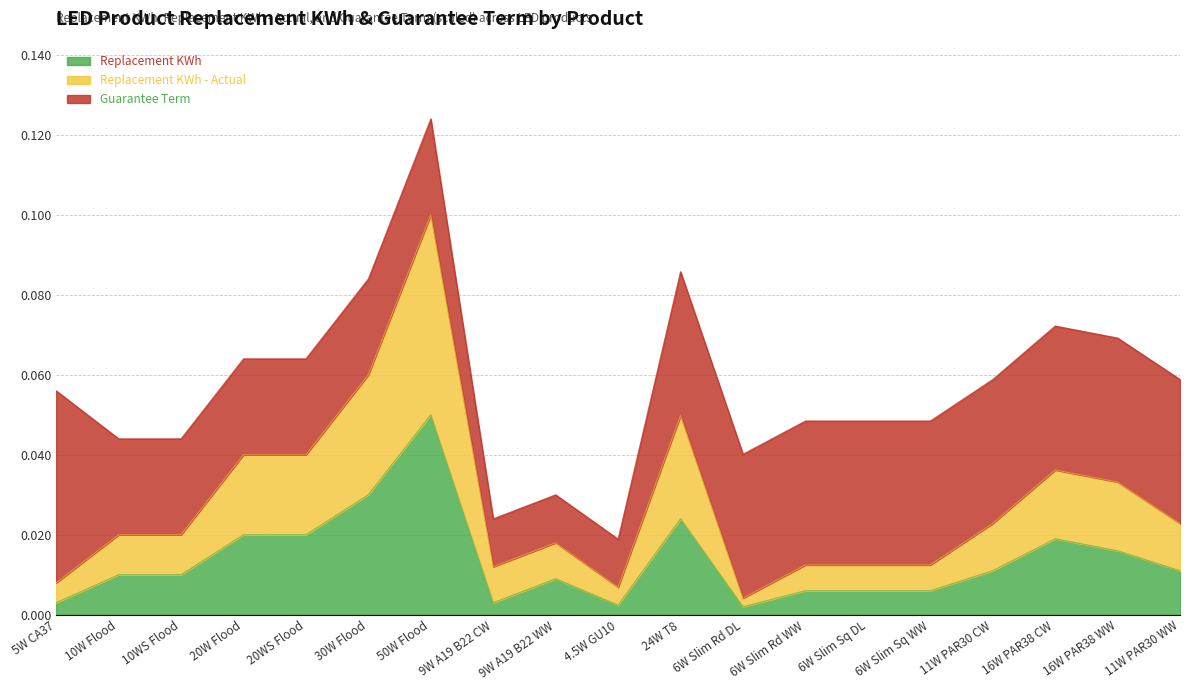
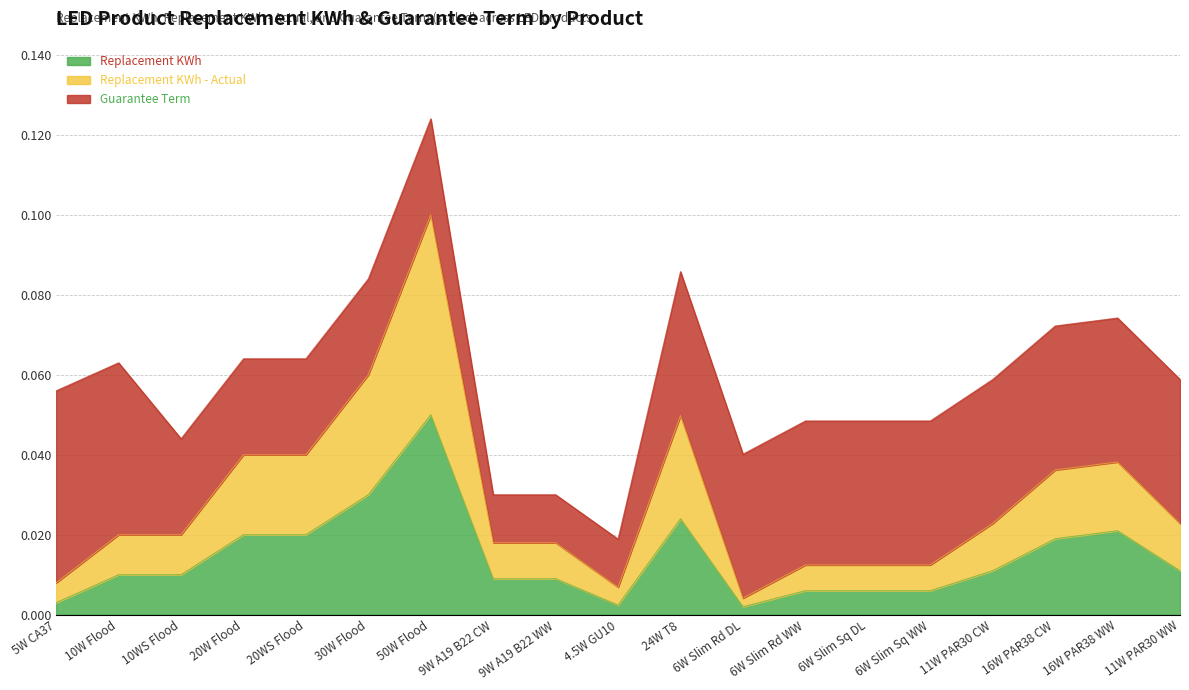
  {
    "Replacement KWh": {
      "5W CA37": 0.003,
      "10W Flood": 0.010,
      "10WS Flood": 0.010,
      "20W Flood": 0.020,
      "20WS Flood": 0.020,
      "30W Flood": 0.030,
      "50W Flood": 0.050,
-     "9W A19 B22 CW": 0.003,
+     "9W A19 B22 CW": 0.009,
      "9W A19 B22 WW": 0.009,
      "4.5W GU10": 0.002,
      "24W T8": 0.024,
      "6W Slim Rd DL": 0.002,
      "6W Slim Rd WW": 0.006,
      "6W Slim Sq DL": 0.006,
      "6W Slim Sq WW": 0.006,
      "11W PAR30 CW": 0.011,
      "16W PAR38 CW": 0.019,
-     "16W PAR38 WW": 0.016,
+     "16W PAR38 WW": 0.021,
      "11W PAR30 WW": 0.011
    },
    "Replacement KWh - Actual": {
      "5W CA37": 0.005,
      "10W Flood": 0.010,
      "10WS Flood": 0.010,
      "20W Flood": 0.020,
      "20WS Flood": 0.020,
      "30W Flood": 0.030,
      "50W Flood": 0.050,
      "9W A19 B22 CW": 0.009,
      "9W A19 B22 WW": 0.009,
      "4.5W GU10": 0.005,
      "24W T8": 0.026,
      "6W Slim Rd DL": 0.002,
      "6W Slim Rd WW": 0.006,
      "6W Slim Sq DL": 0.006,
      "6W Slim Sq WW": 0.006,
      "11W PAR30 CW": 0.012,
      "16W PAR38 CW": 0.017,
      "16W PAR38 WW": 0.017,
      "11W PAR30 WW": 0.012
    },
    "Guarantee Term": {
      "5W CA37": 0.048,
-     "10W Flood": 0.024,
+     "10W Flood": 0.043,
      "10WS Flood": 0.024,
      "20W Flood": 0.024,
      "20WS Flood": 0.024,
      "30W Flood": 0.024,
      "50W Flood": 0.024,
      "9W A19 B22 CW": 0.012,
      "9W A19 B22 WW": 0.012,
      "4.5W GU10": 0.012,
      "24W T8": 0.036,
      "6W Slim Rd DL": 0.036,
      "6W Slim Rd WW": 0.036,
      "6W Slim Sq DL": 0.036,
      "6W Slim Sq WW": 0.036,
      "11W PAR30 CW": 0.036,
      "16W PAR38 CW": 0.036,
      "16W PAR38 WW": 0.036,
      "11W PAR30 WW": 0.036
    }
  }
